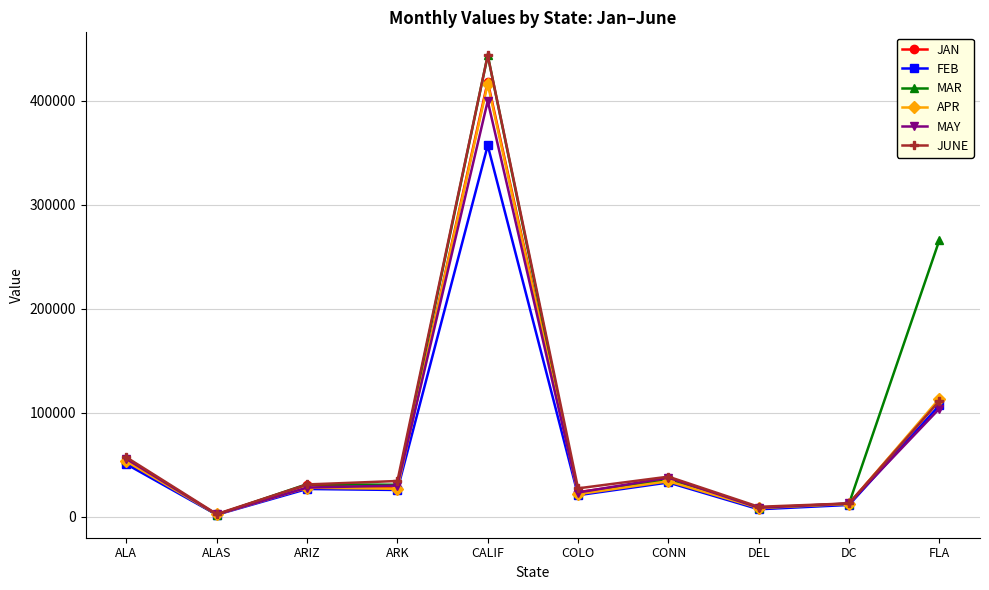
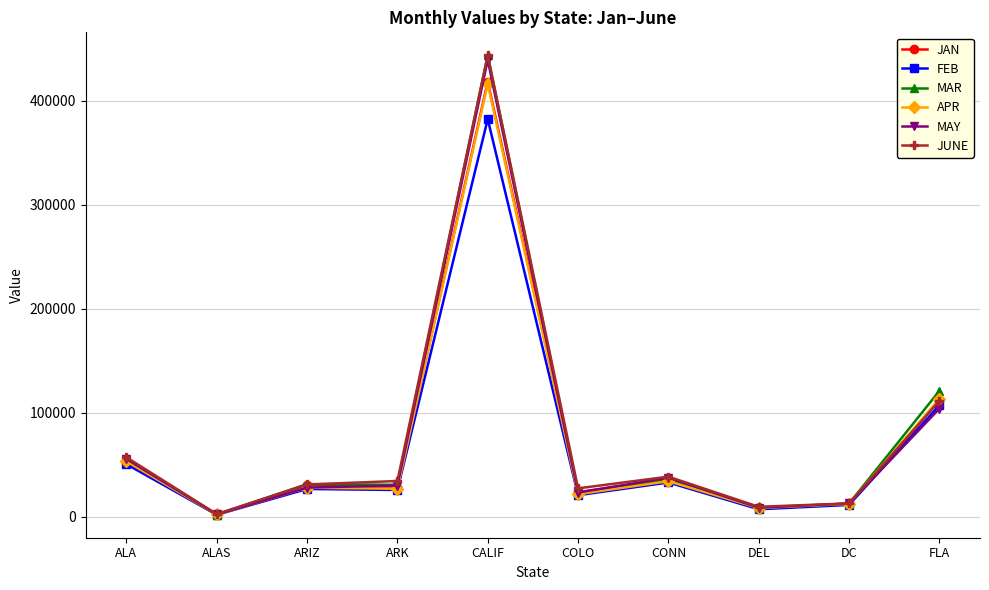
  {
    "FEB": {
-     "CALIF": 357000,
+     "CALIF": 382000,
      "FLA": 107000
    },
    "MAR": {
-     "FLA": 266000
+     "FLA": 121000
    },
    "MAY": {
-     "CALIF": 400000,
+     "CALIF": 439000,
      "FLA": 104000
    },
    "JUNE": {
      "ARK": 35000,
      "COLO": 28000
    }
  }
